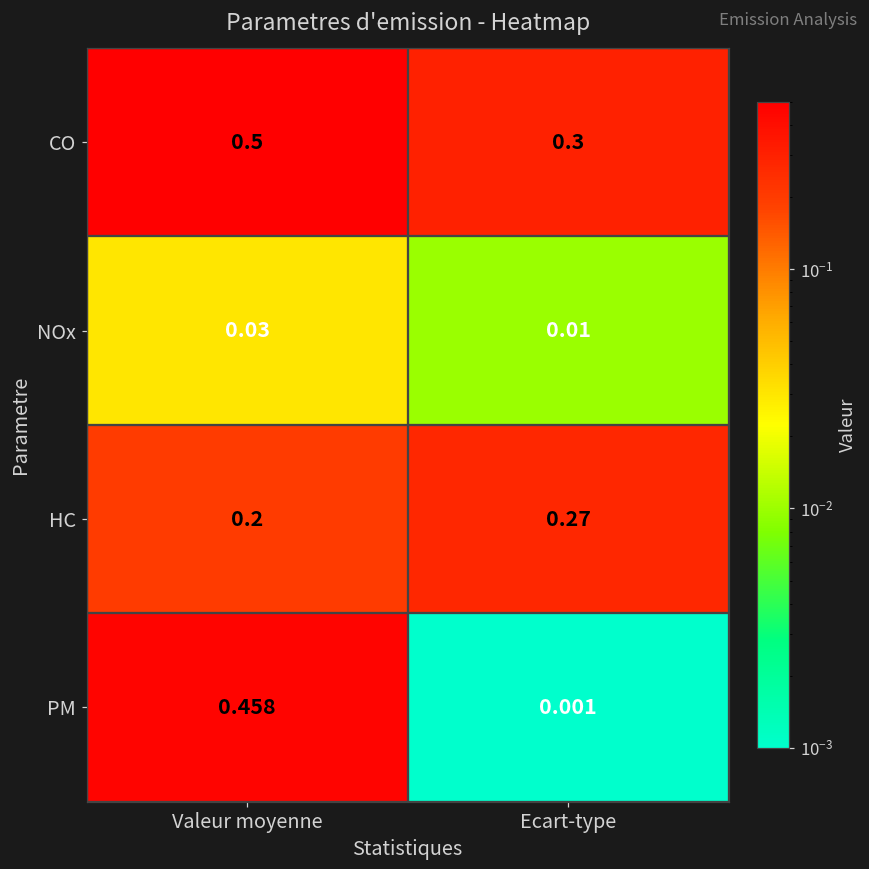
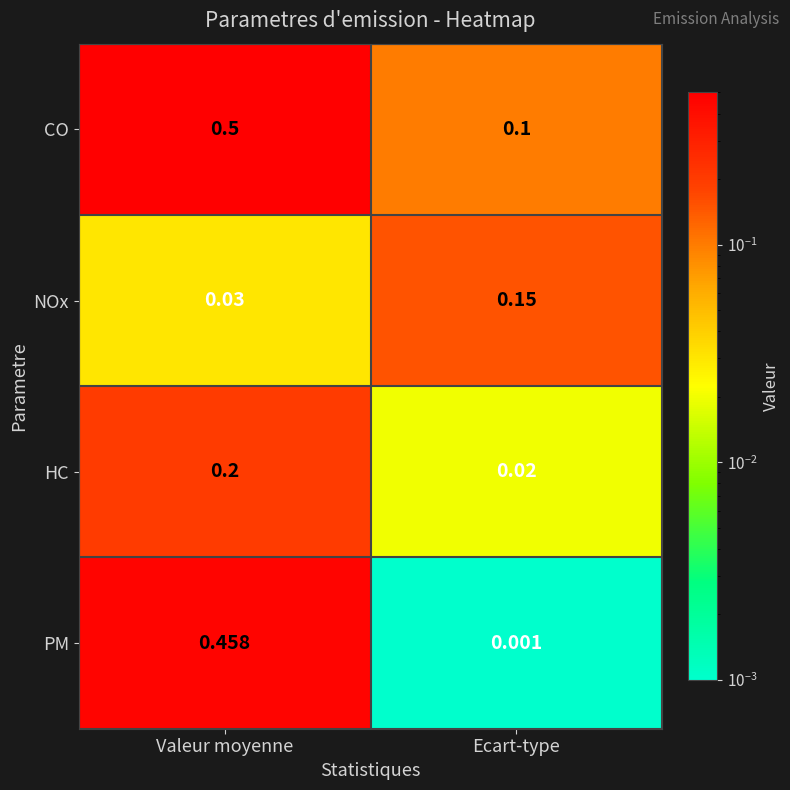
  {
    "CO": {
      "Valeur moyenne": 0.5,
-     "Ecart-type": 0.3
+     "Ecart-type": 0.1
    },
    "NOx": {
      "Valeur moyenne": 0.03,
-     "Ecart-type": 0.01
+     "Ecart-type": 0.15
    },
    "HC": {
      "Valeur moyenne": 0.2,
-     "Ecart-type": 0.27
+     "Ecart-type": 0.02
    },
    "PM": {
      "Valeur moyenne": 0.458,
      "Ecart-type": 0.001
    }
  }
